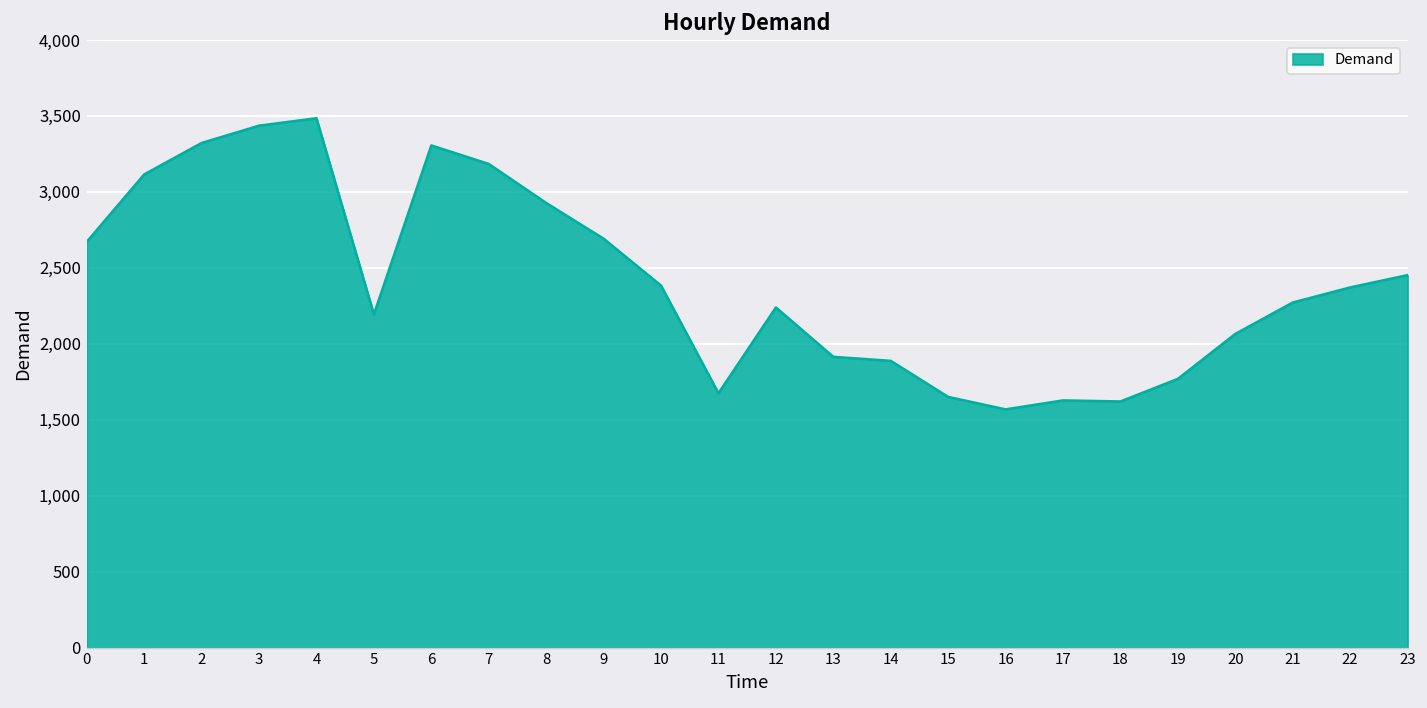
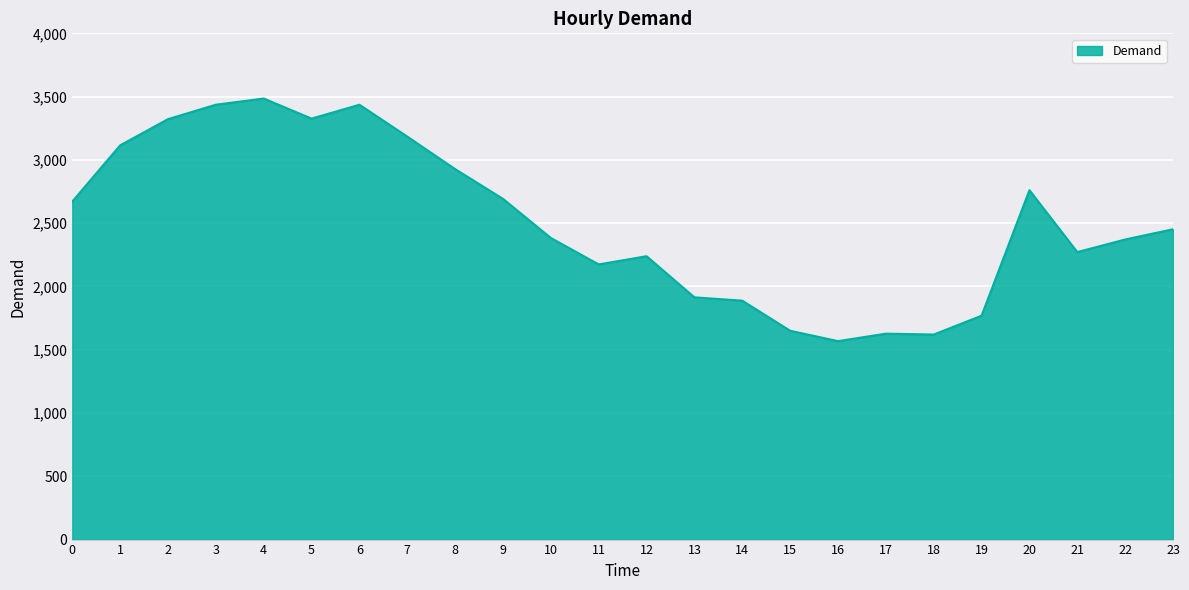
  {
    "0": "2,670",
    "1": "3,120",
    "2": "3,320",
    "3": "3,440",
    "4": "3,490",
-   "5": "2,190",
-   "6": "3,310",
+   "5": "3,330",
+   "6": "3,440",
    "7": "3,180",
    "8": "2,930",
    "9": "2,690",
    "10": "2,380",
-   "11": "1,670",
+   "11": "2,170",
    "12": "2,240",
    "13": "1,910",
    "14": "1,890",
    "15": "1,650",
    "16": "1,570",
    "17": "1,630",
    "18": "1,620",
    "19": "1,770",
-   "20": "2,070",
+   "20": "2,760",
    "21": "2,270",
    "22": "2,370",
    "23": "2,450"
  }
